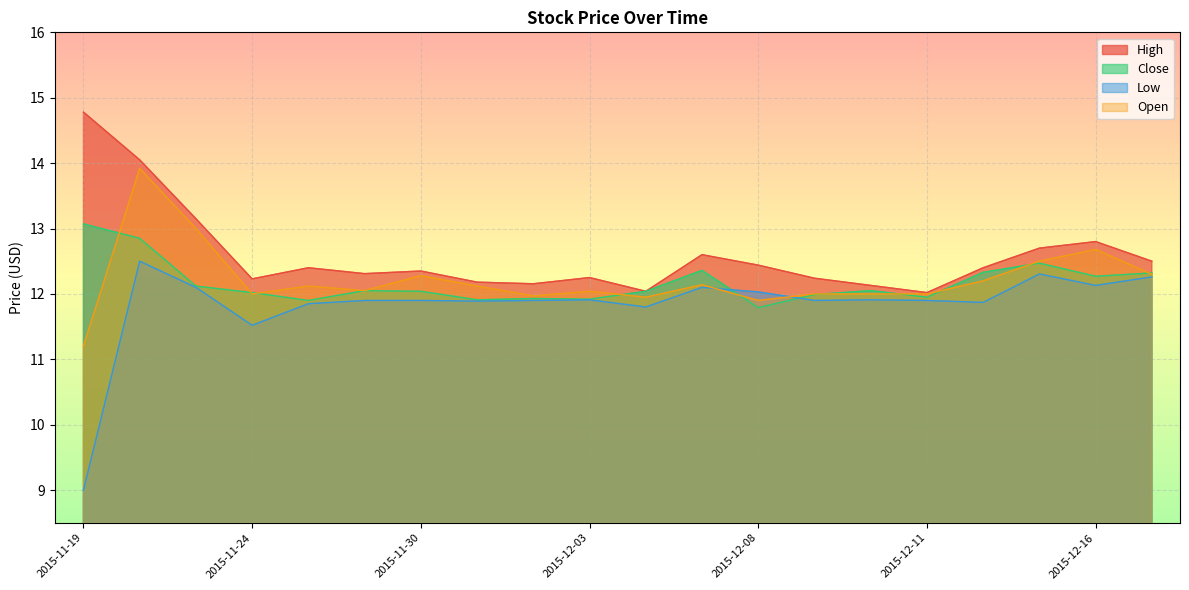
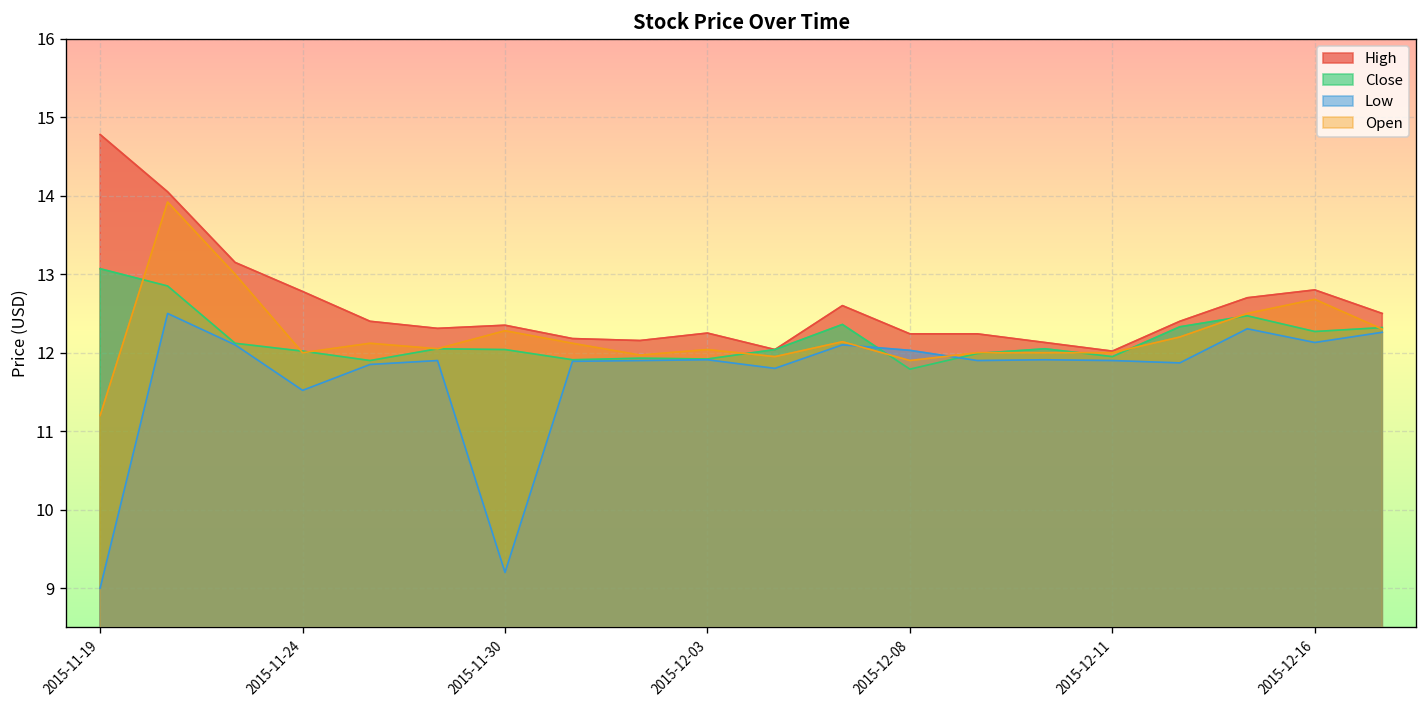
  {
    "High": {
      "2015-11-19": 14.8,
-     "2015-11-24": 12.2,
+     "2015-11-24": 12.8,
      "2015-11-30": 12.4,
      "2015-12-03": 12.3,
-     "2015-12-08": 12.4,
+     "2015-12-08": 12.2,
      "2015-12-16": 12.8
    },
    "Close": {
      "2015-11-19": 13.1,
      "2015-11-30": 12.0,
      "2015-12-08": 11.8,
      "2015-12-11": 12.0,
      "2015-12-16": 12.3
    },
    "Low": {
      "2015-11-19": 9.0,
      "2015-11-24": 11.5,
-     "2015-11-30": 11.9,
+     "2015-11-30": 9.2,
      "2015-12-08": 12.0,
      "2015-12-11": 11.9,
      "2015-12-16": 12.1
    },
    "Open": {
      "2015-11-19": 11.2,
      "2015-11-30": 12.3,
      "2015-12-03": 12.0,
      "2015-12-08": 11.9,
      "2015-12-16": 12.7
    }
  }
